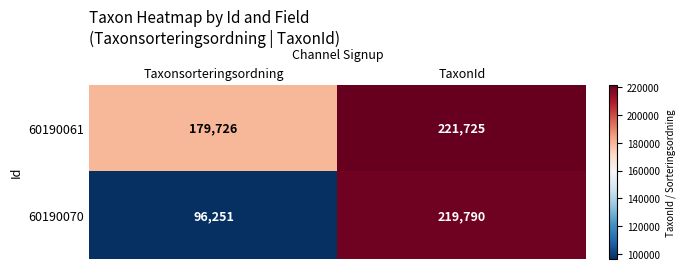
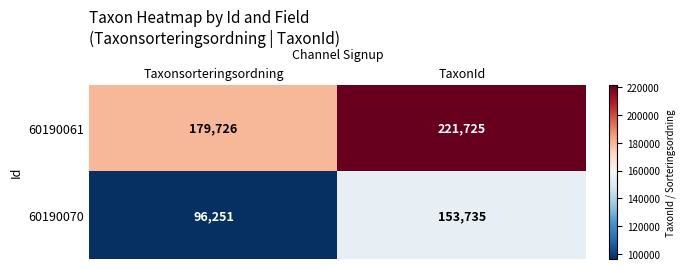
  {
    "60190061": {
      "Taxonsorteringsordning": "179,726",
      "TaxonId": "221,725"
    },
    "60190070": {
      "Taxonsorteringsordning": "96,251",
-     "TaxonId": "219,790"
+     "TaxonId": "153,735"
    }
  }
